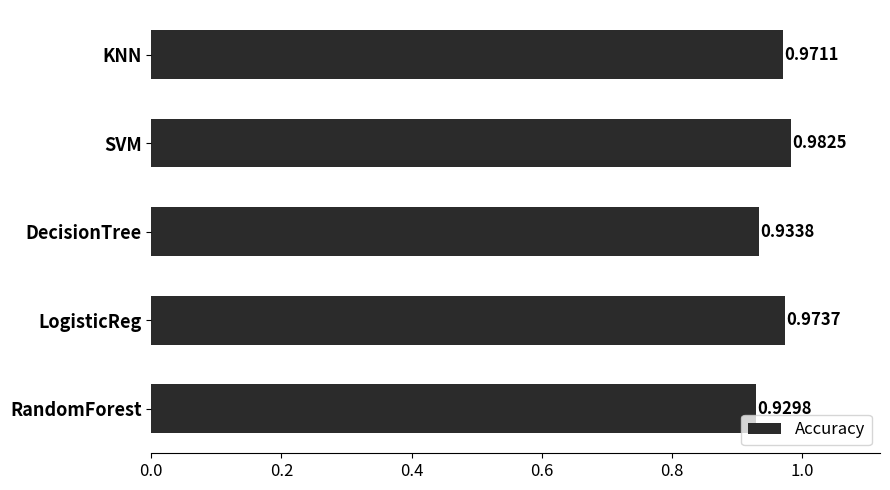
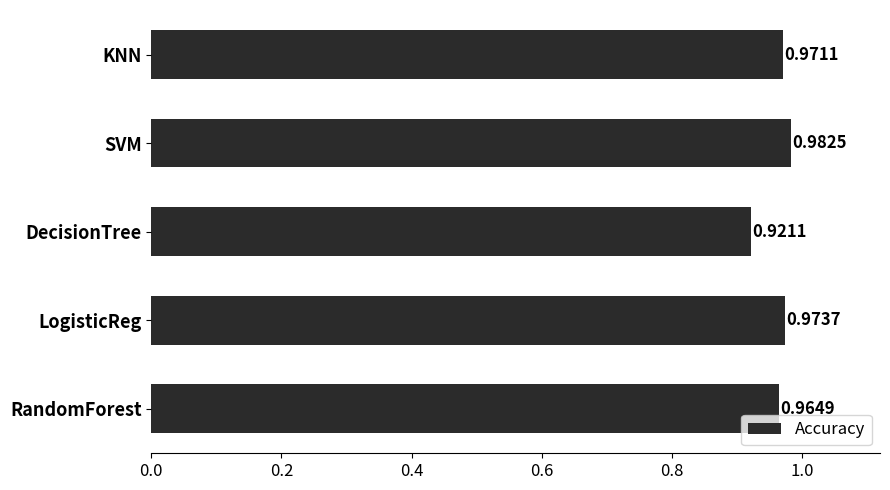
  {
    "KNN": 0.9711,
    "SVM": 0.9825,
-   "DecisionTree": 0.9338,
+   "DecisionTree": 0.9211,
    "LogisticReg": 0.9737,
-   "RandomForest": 0.93
+   "RandomForest": 0.96
  }
